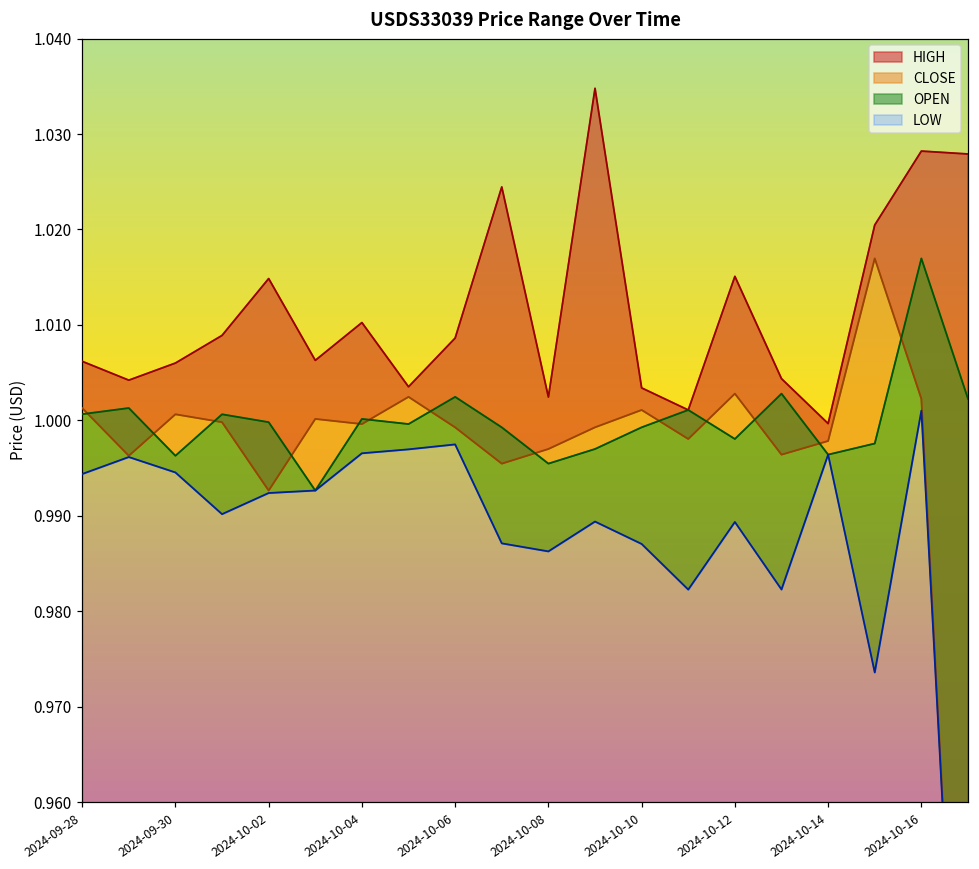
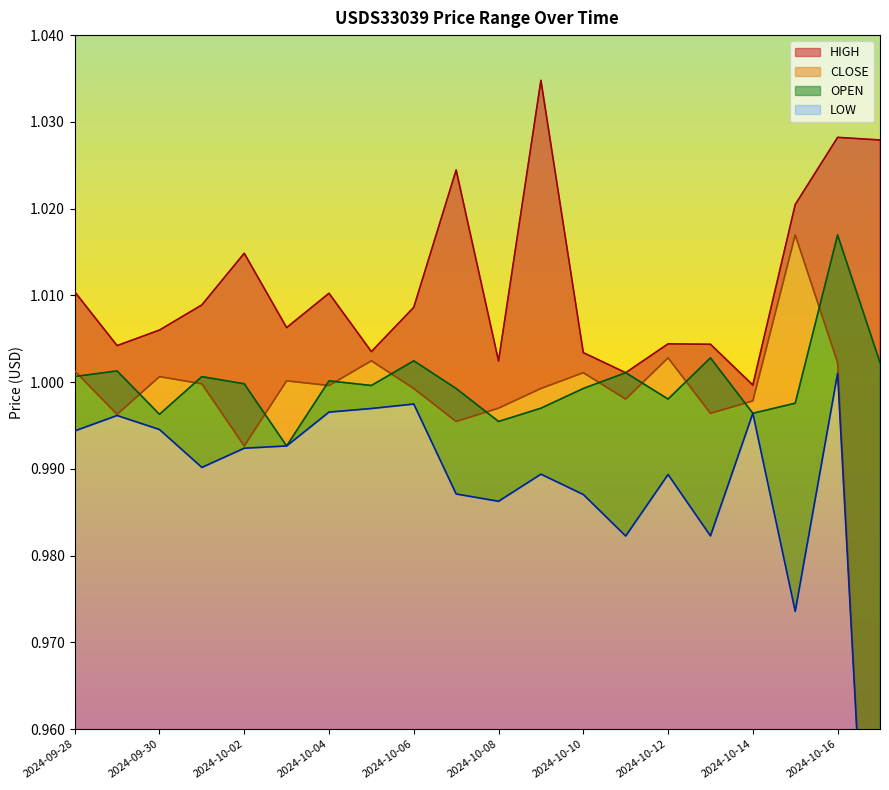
  {
    "HIGH": {
-     "2024-09-28": 1.006,
+     "2024-09-28": 1.010,
      "2024-09-30": 1.006,
      "2024-10-02": 1.015,
      "2024-10-04": 1.010,
      "2024-10-06": 1.009,
      "2024-10-08": 1.002,
      "2024-10-10": 1.003,
-     "2024-10-12": 1.015,
+     "2024-10-12": 1.004,
      "2024-10-14": 1.000,
      "2024-10-16": 1.028
    },
    "OPEN": {
      "2024-09-28": 1.001,
      "2024-09-30": 0.996,
      "2024-10-08": 0.995,
      "2024-10-10": 0.999,
      "2024-10-12": 0.998
    }
  }
